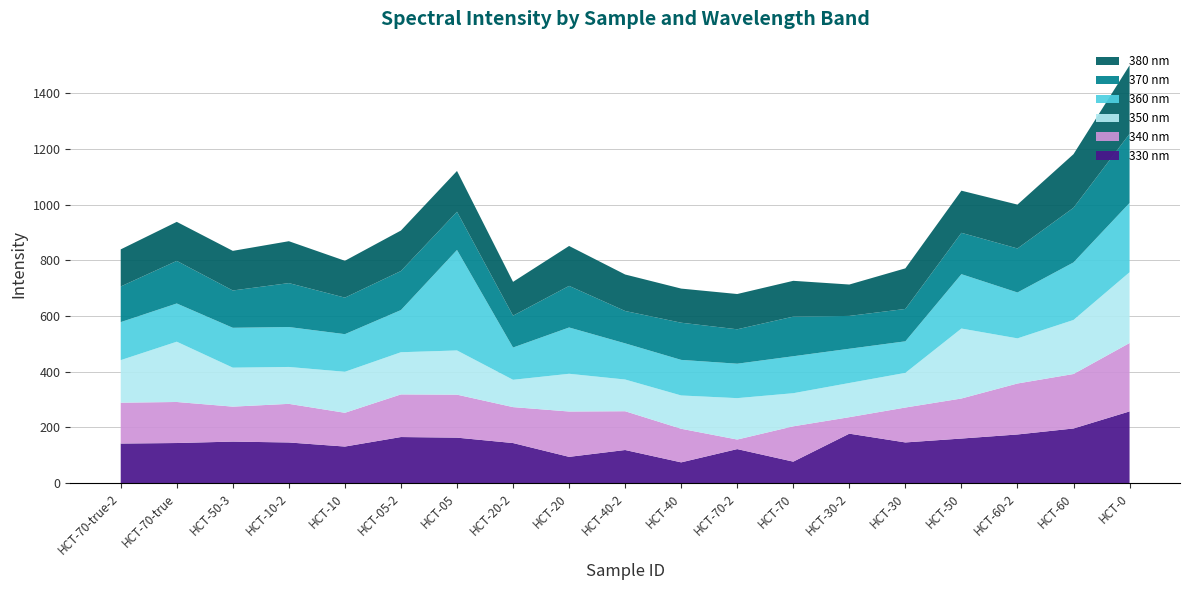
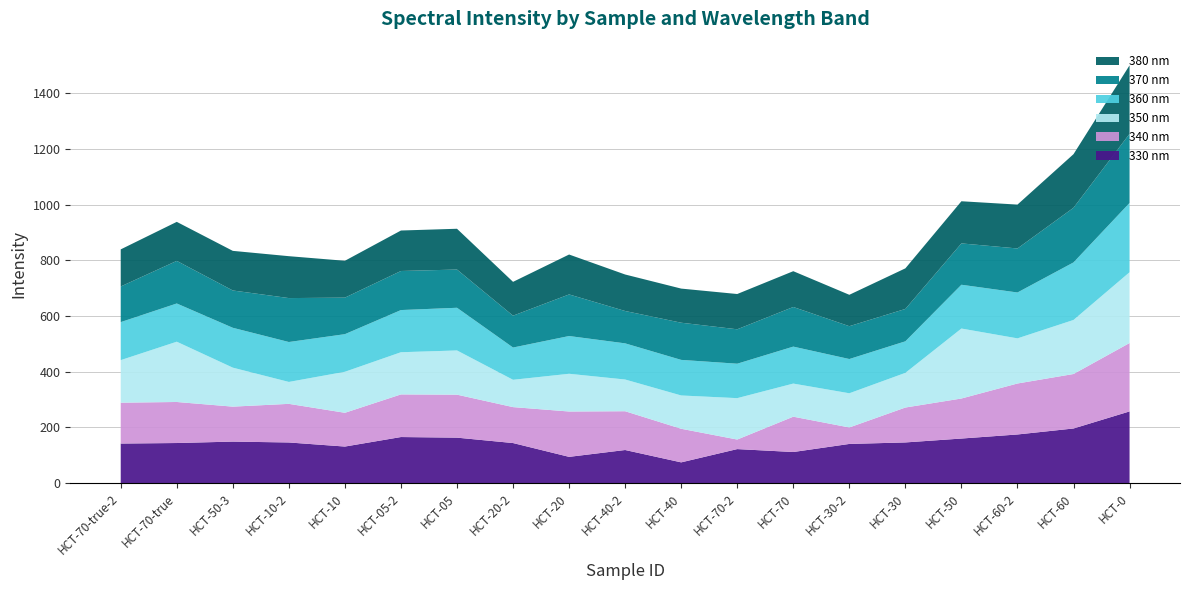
  {
    "330 nm": {
      "HCT-70-true-2": 140,
      "HCT-70-true": 140,
      "HCT-50-3": 150,
      "HCT-10-2": 150,
      "HCT-10": 130,
      "HCT-05-2": 170,
      "HCT-05": 160,
      "HCT-20-2": 140,
      "HCT-20": 90,
      "HCT-40-2": 120,
      "HCT-40": 70,
      "HCT-70-2": 120,
-     "HCT-70": 80,
-     "HCT-30-2": 180,
+     "HCT-70": 110,
+     "HCT-30-2": 140,
      "HCT-30": 150,
      "HCT-50": 160,
      "HCT-60-2": 170,
      "HCT-60": 200,
      "HCT-0": 260
    },
    "340 nm": {
      "HCT-70-true-2": 150,
      "HCT-70-true": 150,
      "HCT-50-3": 130,
      "HCT-10-2": 140,
      "HCT-10": 120,
      "HCT-05-2": 150,
      "HCT-05": 150,
      "HCT-20-2": 130,
      "HCT-20": 160,
      "HCT-40-2": 140,
      "HCT-40": 120,
      "HCT-70-2": 30,
      "HCT-70": 130,
      "HCT-30-2": 60,
      "HCT-30": 130,
      "HCT-50": 140,
      "HCT-60-2": 180,
      "HCT-60": 200,
      "HCT-0": 250
    },
    "350 nm": {
      "HCT-70-true-2": 150,
      "HCT-70-true": 220,
      "HCT-50-3": 140,
-     "HCT-10-2": 130,
+     "HCT-10-2": 80,
      "HCT-10": 150,
      "HCT-05-2": 150,
      "HCT-05": 160,
      "HCT-20-2": 100,
      "HCT-20": 140,
      "HCT-40-2": 110,
      "HCT-40": 120,
      "HCT-70-2": 150,
      "HCT-70": 120,
      "HCT-30-2": 120,
      "HCT-30": 120,
      "HCT-50": 250,
      "HCT-60-2": 160,
      "HCT-60": 190,
      "HCT-0": 250
    },
    "360 nm": {
      "HCT-70-true-2": 140,
      "HCT-70-true": 140,
      "HCT-50-3": 140,
      "HCT-10-2": 140,
      "HCT-10": 140,
      "HCT-05-2": 150,
-     "HCT-05": 360,
+     "HCT-05": 150,
      "HCT-20-2": 120,
-     "HCT-20": 170,
+     "HCT-20": 140,
      "HCT-40-2": 130,
      "HCT-40": 130,
      "HCT-70-2": 120,
      "HCT-70": 130,
      "HCT-30-2": 120,
      "HCT-30": 110,
-     "HCT-50": 200,
+     "HCT-50": 160,
      "HCT-60-2": 160,
      "HCT-60": 210,
      "HCT-0": 250
    }
  }
